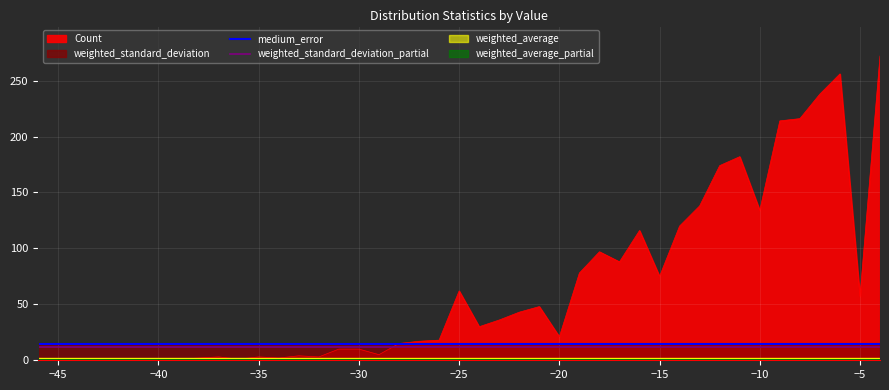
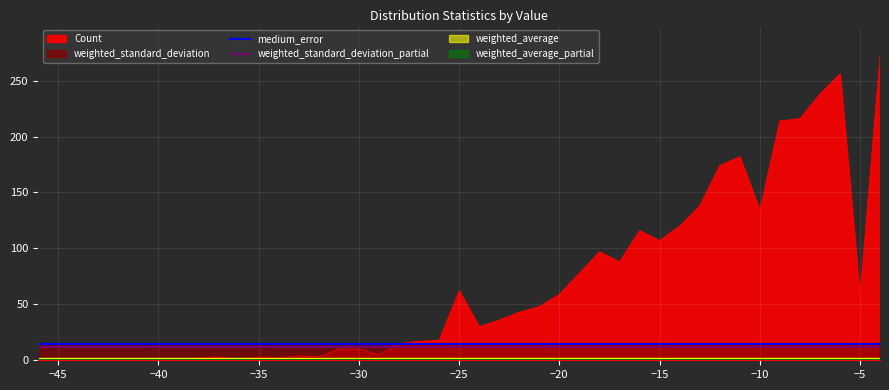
  {
    "Count": {
      "−25": 62,
-     "−20": 21,
-     "−15": 75,
+     "−20": 59,
+     "−15": 107,
      "−10": 134,
      "−5": 57
    },
    "weighted_standard_deviation": {
      "−45": 14,
      "−40": 14,
      "−35": 14,
      "−30": 14,
      "−25": 14,
      "−20": 14,
      "−15": 14,
      "−10": 14,
      "−5": 14
    },
    "weighted_standard_deviation_partial": {
      "−45": 12,
      "−40": 12,
      "−35": 12,
      "−25": 12,
      "−20": 12,
      "−15": 12,
      "−10": 12,
      "−5": 12
    }
  }
